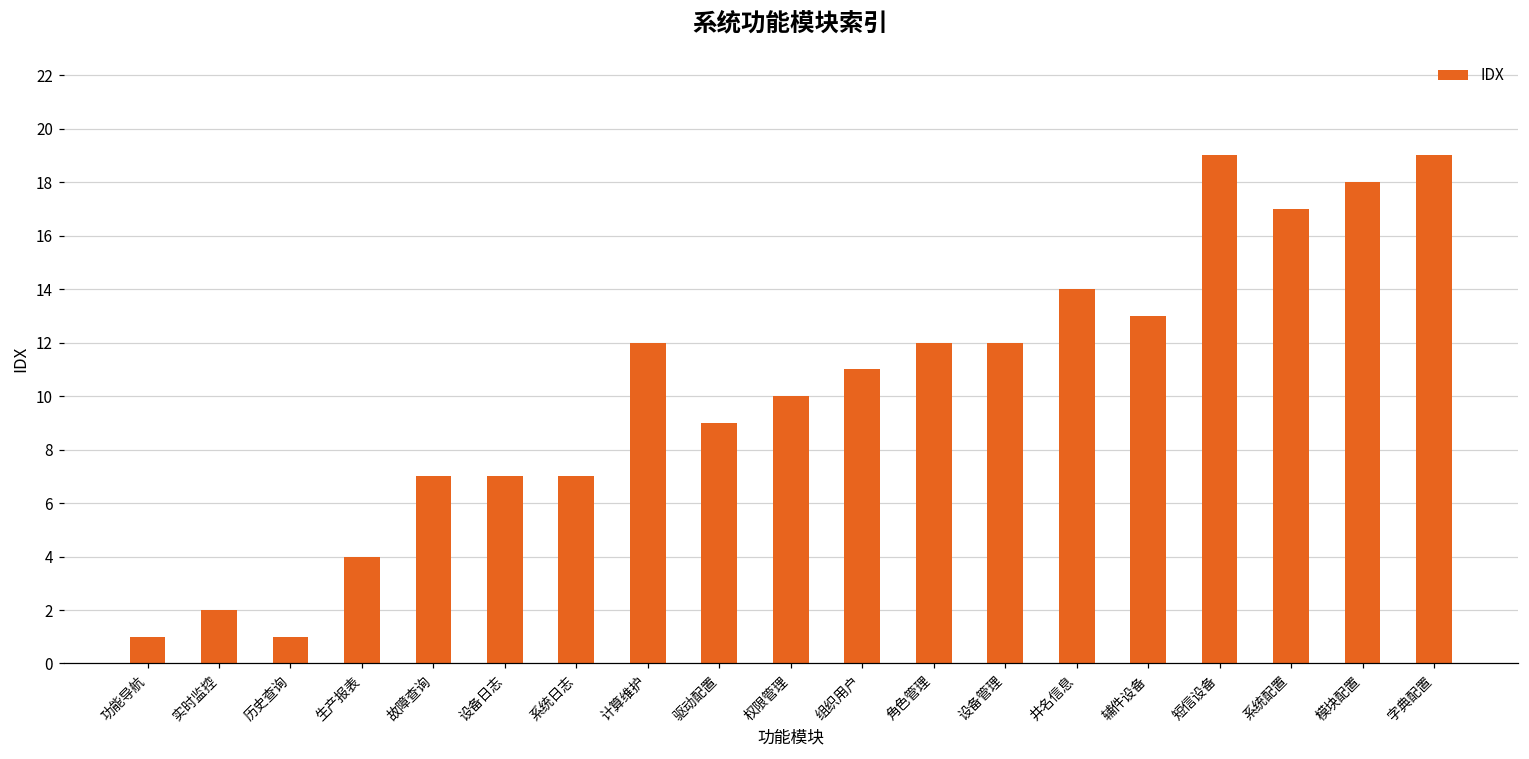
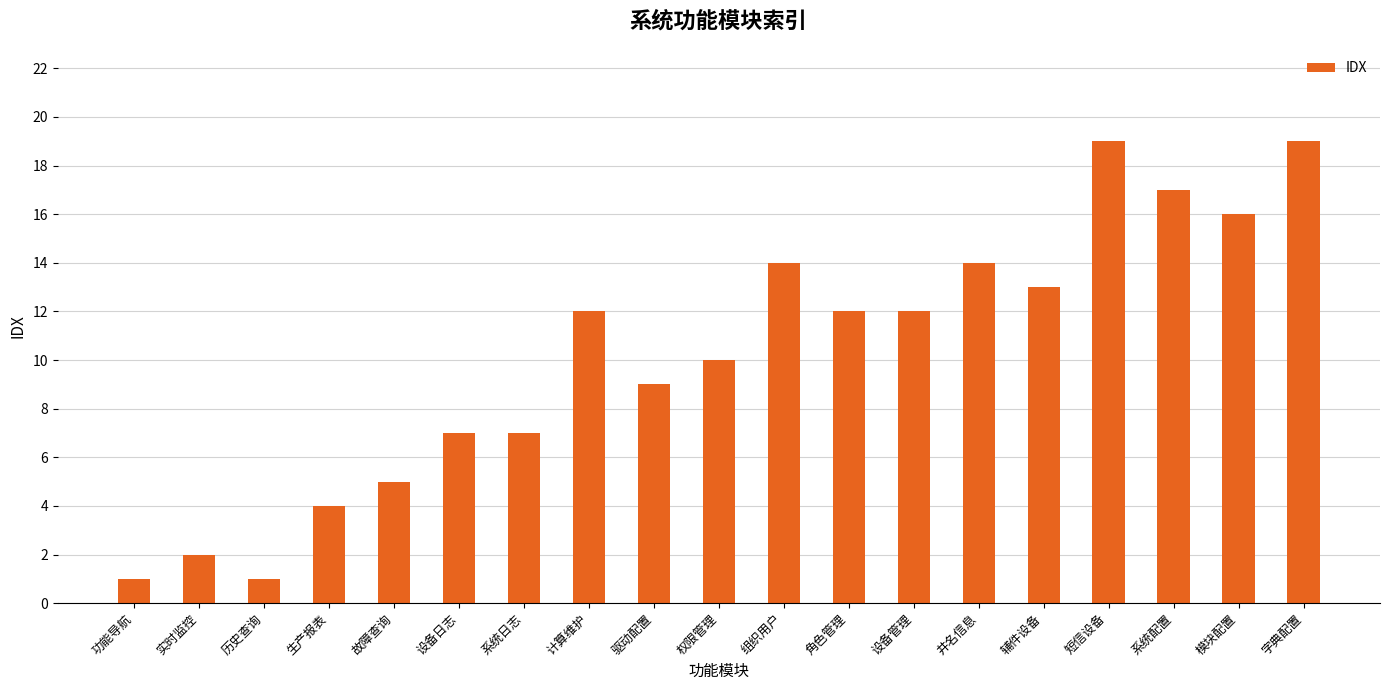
  {
    "功能导航": 1,
    "实时监控": 2,
    "历史查询": 1,
    "生产报表": 4,
-   "故障查询": 7,
+   "故障查询": 5,
    "设备日志": 7,
    "系统日志": 7,
    "计算维护": 12,
    "驱动配置": 9,
    "权限管理": 10,
-   "组织用户": 11,
+   "组织用户": 14,
    "角色管理": 12,
    "设备管理": 12,
    "井名信息": 14,
    "辅件设备": 13,
    "短信设备": 19,
    "系统配置": 17,
-   "模块配置": 18,
+   "模块配置": 16,
    "字典配置": 19
  }
